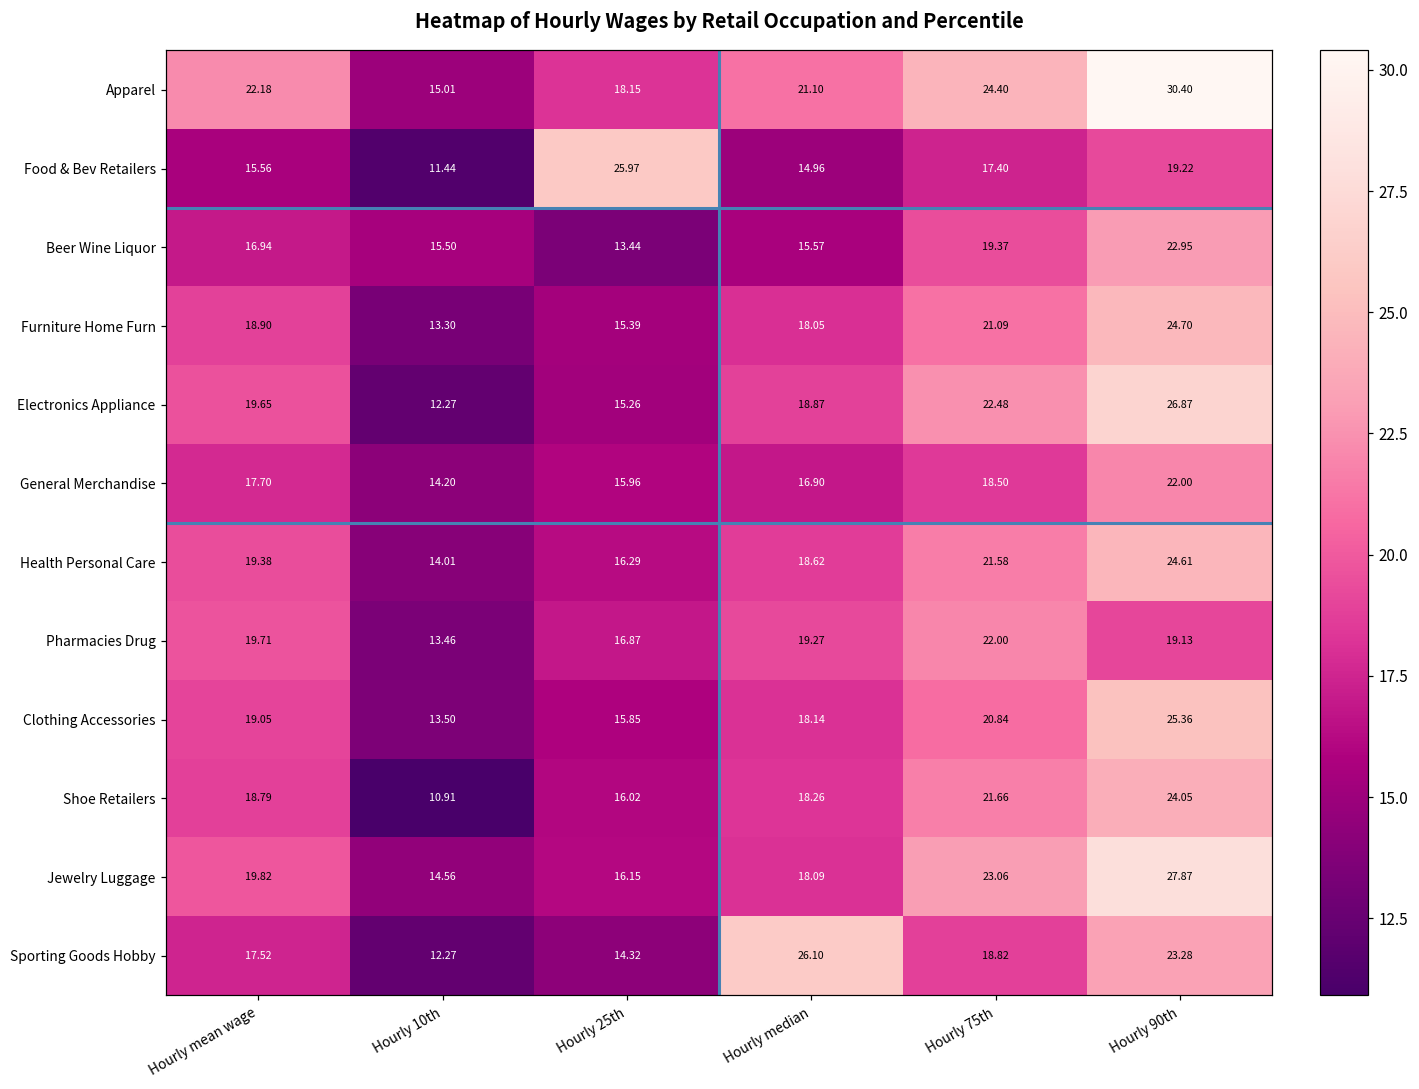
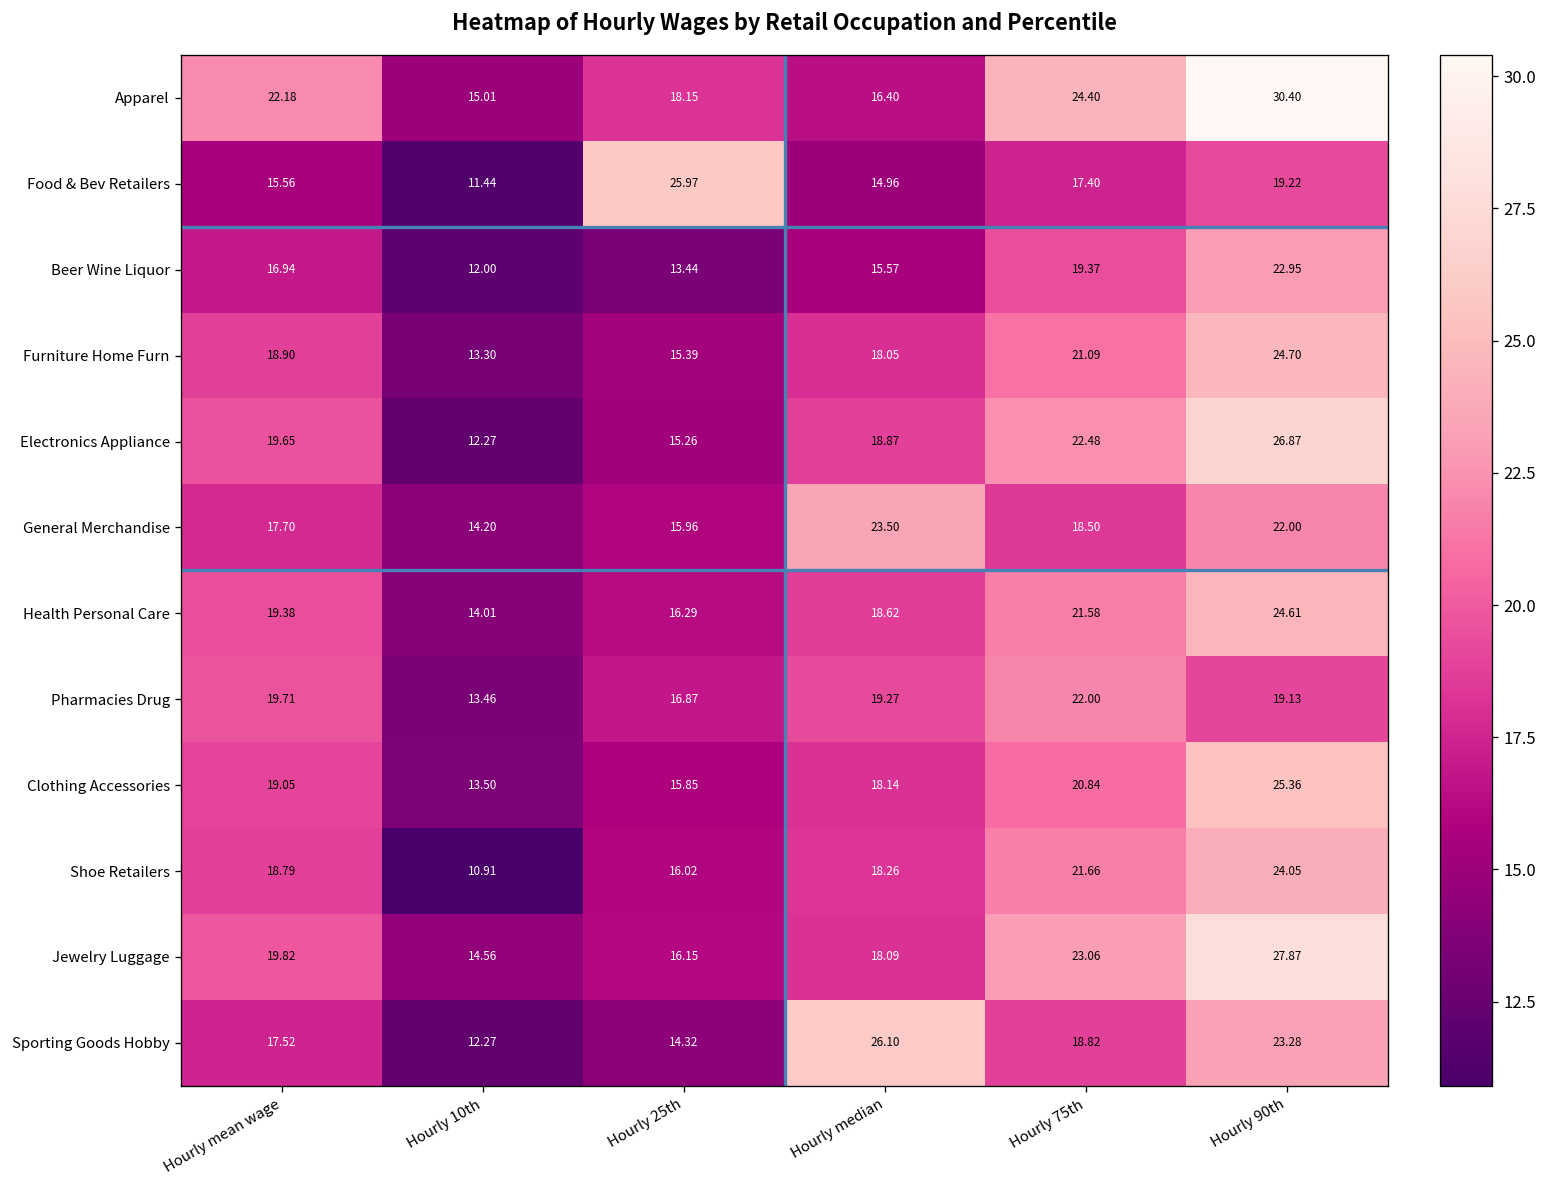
  {
    "Apparel": {
      "Hourly mean wage": 22.18,
      "Hourly 10th": 15.01,
      "Hourly 25th": 18.15,
-     "Hourly median": 21.10,
+     "Hourly median": 16.40,
      "Hourly 75th": 24.40,
      "Hourly 90th": 30.40
    },
    "Food & Bev Retailers": {
      "Hourly mean wage": 15.56,
      "Hourly 10th": 11.44,
      "Hourly 25th": 25.97,
      "Hourly median": 14.96,
      "Hourly 75th": 17.40,
      "Hourly 90th": 19.22
    },
    "Beer Wine Liquor": {
      "Hourly mean wage": 16.94,
-     "Hourly 10th": 15.50,
+     "Hourly 10th": 12.00,
      "Hourly 25th": 13.44,
      "Hourly median": 15.57,
      "Hourly 75th": 19.37,
      "Hourly 90th": 22.95
    },
    "Furniture Home Furn": {
      "Hourly mean wage": 18.90,
      "Hourly 10th": 13.30,
      "Hourly 25th": 15.39,
      "Hourly median": 18.05,
      "Hourly 75th": 21.09,
      "Hourly 90th": 24.70
    },
    "Electronics Appliance": {
      "Hourly mean wage": 19.65,
      "Hourly 10th": 12.27,
      "Hourly 25th": 15.26,
      "Hourly median": 18.87,
      "Hourly 75th": 22.48,
      "Hourly 90th": 26.87
    },
    "General Merchandise": {
      "Hourly mean wage": 17.70,
      "Hourly 10th": 14.20,
      "Hourly 25th": 15.96,
-     "Hourly median": 16.90,
+     "Hourly median": 23.50,
      "Hourly 75th": 18.50,
      "Hourly 90th": 22.00
    },
    "Health Personal Care": {
      "Hourly mean wage": 19.38,
      "Hourly 10th": 14.01,
      "Hourly 25th": 16.29,
      "Hourly median": 18.62,
      "Hourly 75th": 21.58,
      "Hourly 90th": 24.61
    },
    "Pharmacies Drug": {
      "Hourly mean wage": 19.71,
      "Hourly 10th": 13.46,
      "Hourly 25th": 16.87,
      "Hourly median": 19.27,
      "Hourly 75th": 22.00,
      "Hourly 90th": 19.13
    },
    "Clothing Accessories": {
      "Hourly mean wage": 19.05,
      "Hourly 10th": 13.50,
      "Hourly 25th": 15.85,
      "Hourly median": 18.14,
      "Hourly 75th": 20.84,
      "Hourly 90th": 25.36
    },
    "Shoe Retailers": {
      "Hourly mean wage": 18.79,
      "Hourly 10th": 10.91,
      "Hourly 25th": 16.02,
      "Hourly median": 18.26,
      "Hourly 75th": 21.66,
      "Hourly 90th": 24.05
    },
    "Jewelry Luggage": {
      "Hourly mean wage": 19.82,
      "Hourly 10th": 14.56,
      "Hourly 25th": 16.15,
      "Hourly median": 18.09,
      "Hourly 75th": 23.06,
      "Hourly 90th": 27.87
    },
    "Sporting Goods Hobby": {
      "Hourly mean wage": 17.52,
      "Hourly 10th": 12.27,
      "Hourly 25th": 14.32,
      "Hourly median": 26.10,
      "Hourly 75th": 18.82,
      "Hourly 90th": 23.28
    }
  }
